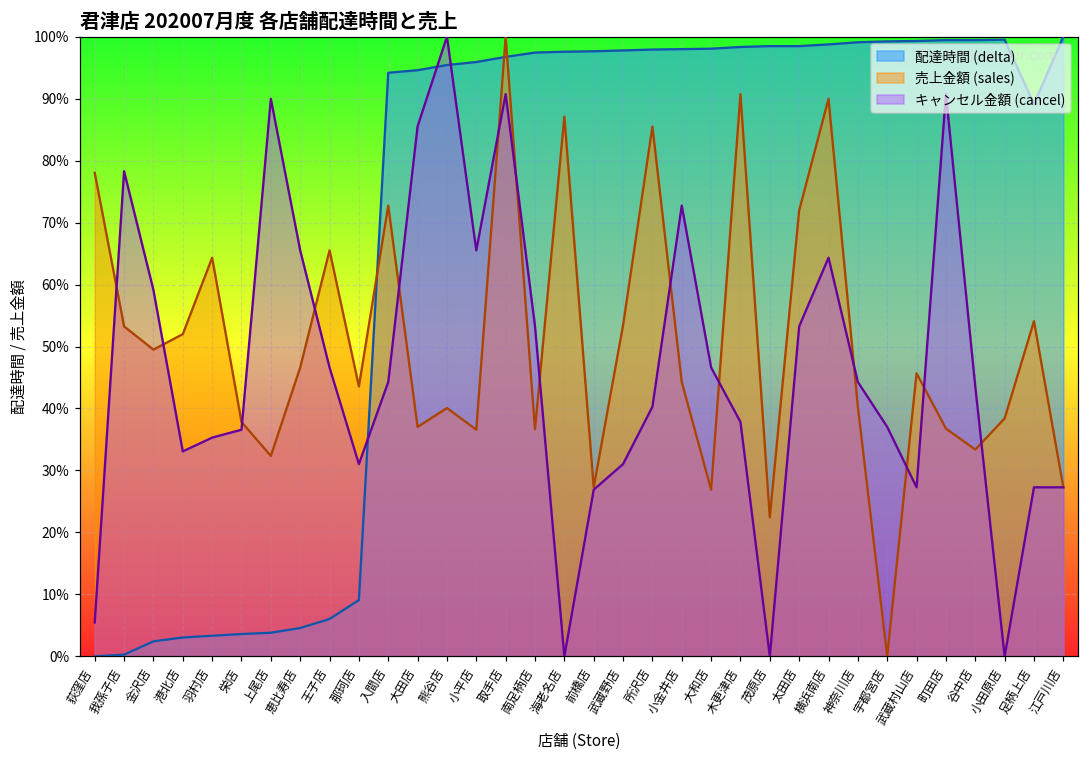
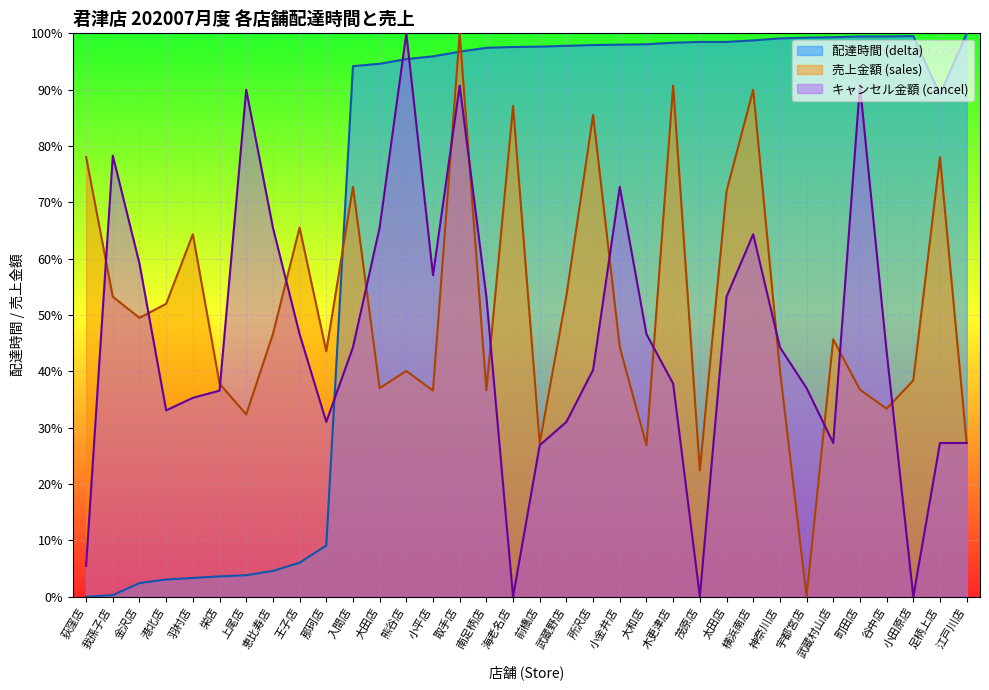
  {
    "配達時間 (delta)": {
      "荻窪店": "0%",
      "我孫子店": "0%",
      "金沢店": "2%",
      "港北店": "3%",
      "羽村店": "3%",
      "栄店": "4%",
      "上尾店": "4%",
      "恵比寿店": "5%",
      "王子店": "6%",
      "那珂店": "9%",
      "入間店": "94%",
      "大田店": "95%",
      "熊谷店": "95%",
      "小平店": "96%",
      "取手店": "97%",
      "南足柄店": "97%",
      "海老名店": "98%",
      "前橋店": "98%",
      "武蔵野店": "98%",
      "所沢店": "98%",
      "小金井店": "98%",
      "大和店": "98%",
      "木更津店": "98%",
      "茂原店": "98%",
      "太田店": "98%",
      "横浜南店": "99%",
      "神奈川店": "99%",
      "宇都宮店": "99%",
      "武蔵村山店": "99%",
      "町田店": "99%",
      "谷中店": "99%",
      "小田原店": "100%",
      "江戸川店": "100%"
    },
    "売上金額 (sales)": {
      "荻窪店": "78%",
      "我孫子店": "53%",
      "金沢店": "50%",
      "港北店": "52%",
      "羽村店": "64%",
      "栄店": "38%",
      "上尾店": "32%",
      "恵比寿店": "47%",
      "王子店": "66%",
      "那珂店": "44%",
      "入間店": "73%",
      "大田店": "37%",
      "熊谷店": "40%",
      "小平店": "37%",
      "取手店": "100%",
      "南足柄店": "37%",
      "海老名店": "87%",
      "武蔵野店": "53%",
      "所沢店": "86%",
      "小金井店": "44%",
      "大和店": "27%",
      "木更津店": "91%",
      "茂原店": "22%",
      "太田店": "72%",
      "横浜南店": "90%",
      "神奈川店": "40%",
      "宇都宮店": "0%",
      "武蔵村山店": "46%",
      "町田店": "37%",
      "谷中店": "33%",
      "小田原店": "38%",
-     "足柄上店": "54%"
+     "足柄上店": "78%"
    },
    "キャンセル金額 (cancel)": {
      "荻窪店": "5%",
      "我孫子店": "78%",
      "金沢店": "59%",
      "港北店": "33%",
      "羽村店": "35%",
      "栄店": "37%",
      "上尾店": "90%",
      "恵比寿店": "66%",
      "王子店": "47%",
      "那珂店": "31%",
      "入間店": "44%",
-     "大田店": "86%",
+     "大田店": "66%",
      "熊谷店": "100%",
-     "小平店": "66%",
+     "小平店": "57%",
      "取手店": "91%",
      "南足柄店": "53%",
      "海老名店": "0%",
      "武蔵野店": "31%",
      "所沢店": "40%",
      "小金井店": "73%",
      "大和店": "47%",
      "木更津店": "38%",
      "茂原店": "0%",
      "太田店": "53%",
      "横浜南店": "64%",
      "神奈川店": "44%",
      "宇都宮店": "37%",
      "武蔵村山店": "27%",
      "谷中店": "44%",
      "小田原店": "0%",
      "足柄上店": "27%"
    }
  }
